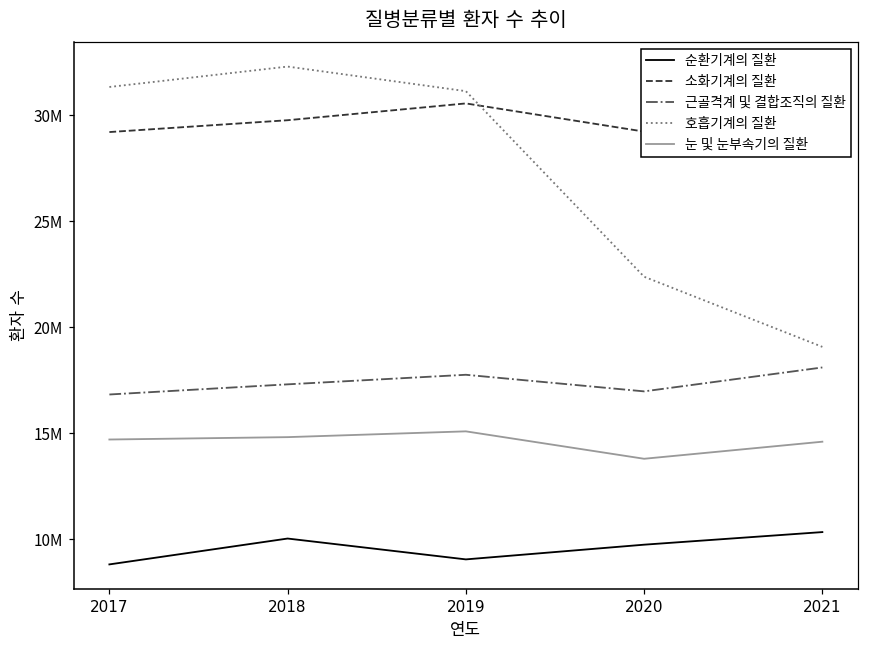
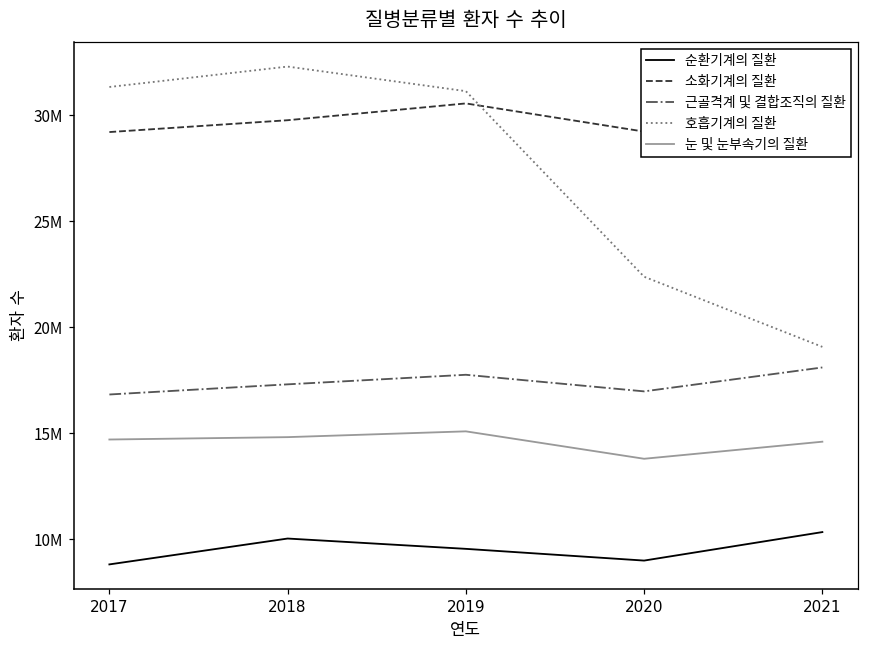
  {
    "순환기계의 질환": {
      "2017": 8800000,
      "2018": 10000000,
-     "2019": 9100000,
-     "2020": 9800000,
+     "2019": 9600000,
+     "2020": 9000000,
      "2021": 10300000
    }
  }
